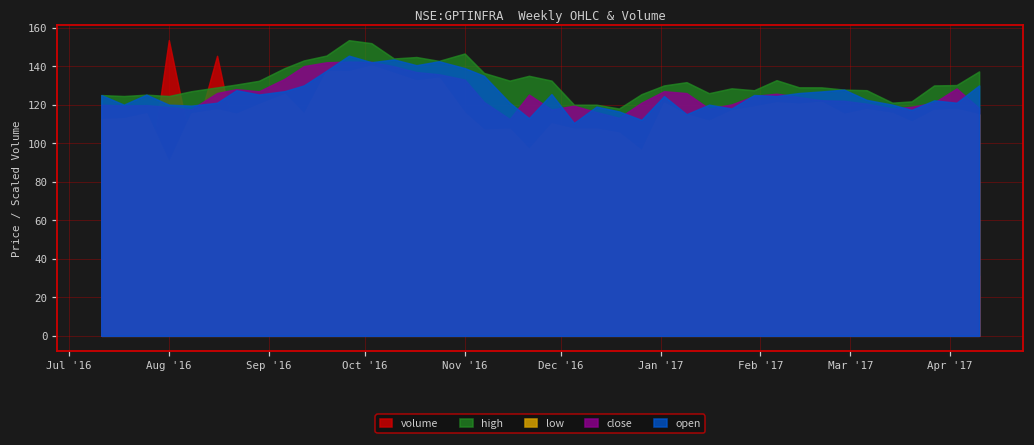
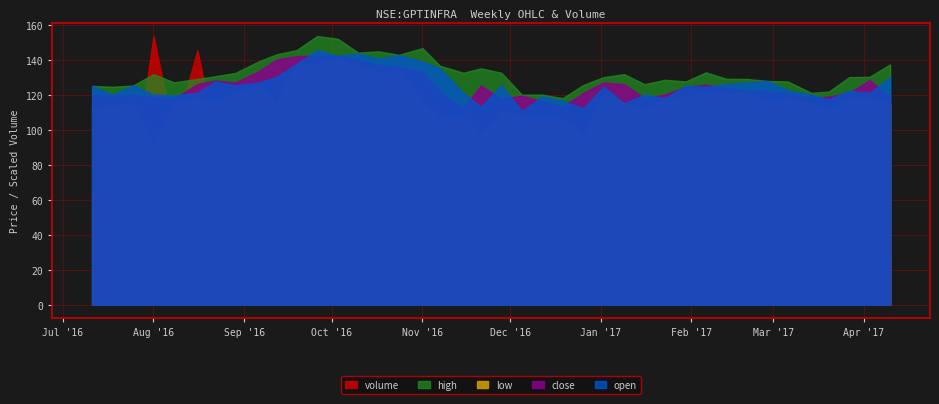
  {
    "volume": {
      "Aug '16": 154,
      "Nov '16": 31
    },
    "high": {
-     "Aug '16": 125,
+     "Aug '16": 132,
      "Nov '16": 147
    },
    "low": {
      "Aug '16": 90,
      "Nov '16": 116
    },
    "close": {
      "Nov '16": 133
    },
    "open": {
      "Nov '16": 139
    }
  }
